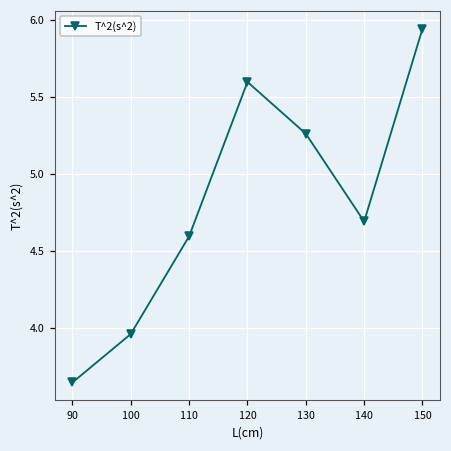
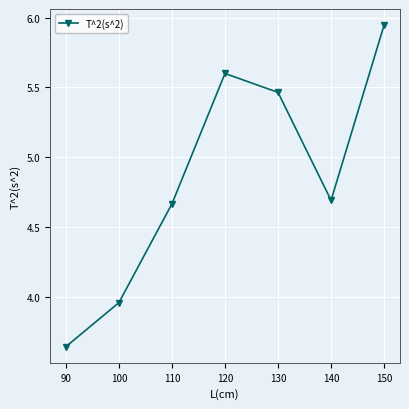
  {
    "90": 3.64,
    "100": 3.96,
-   "110": 4.59,
+   "110": 4.67,
    "120": 5.60,
-   "130": 5.26,
+   "130": 5.46,
    "140": 4.69,
    "150": 5.95
  }
